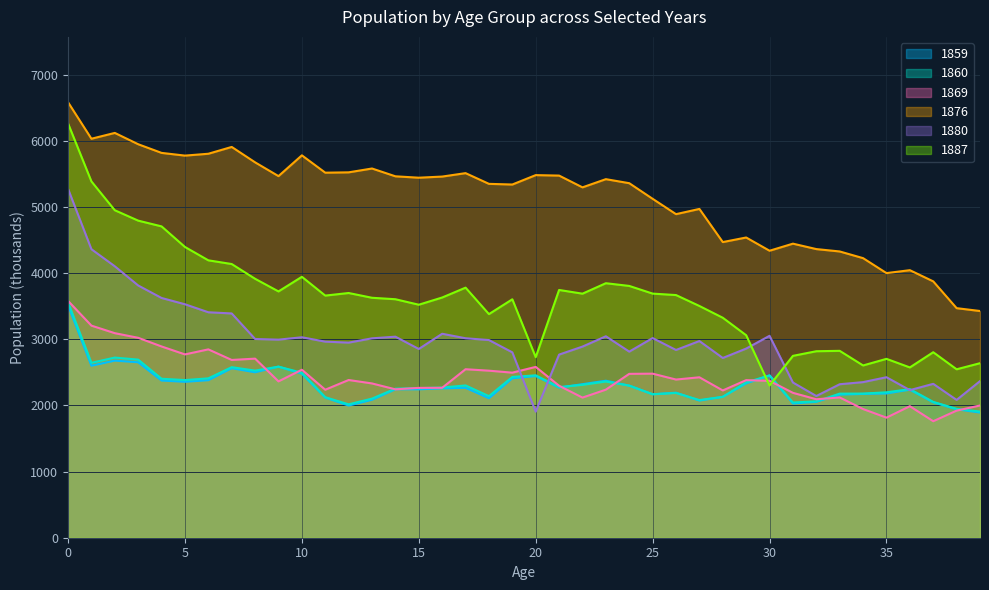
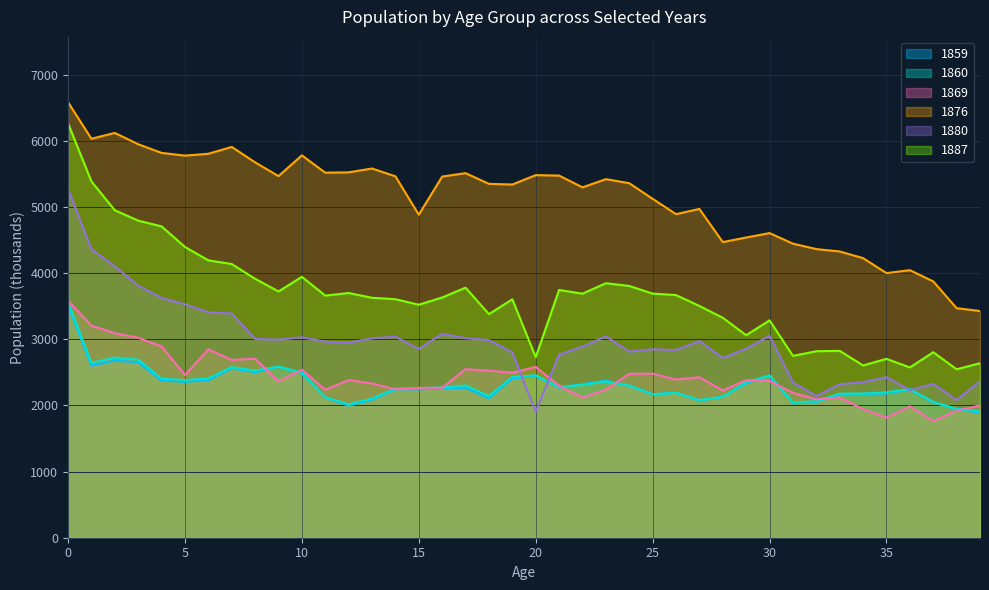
  {
    "1869": {
-     "5": 2800,
+     "5": 2500,
      "10": 2500,
      "20": 2600,
      "25": 2500,
      "30": 2400,
      "35": 1800
    },
    "1876": {
      "0": 6600,
      "5": 5800,
      "10": 5800,
-     "15": 5400,
+     "15": 4900,
      "20": 5500,
      "25": 5100,
-     "30": 4300,
+     "30": 4600,
      "35": 4000
    },
    "1880": {
      "0": 5300,
      "5": 3500,
      "10": 3000,
      "15": 2900,
      "20": 1900,
-     "25": 3000,
+     "25": 2800,
      "30": 3100,
      "35": 2400
    },
    "1887": {
      "0": 6300,
      "5": 4400,
      "10": 3900,
      "15": 3500,
      "20": 2700,
      "25": 3700,
-     "30": 2300,
+     "30": 3300,
      "35": 2700
    }
  }
